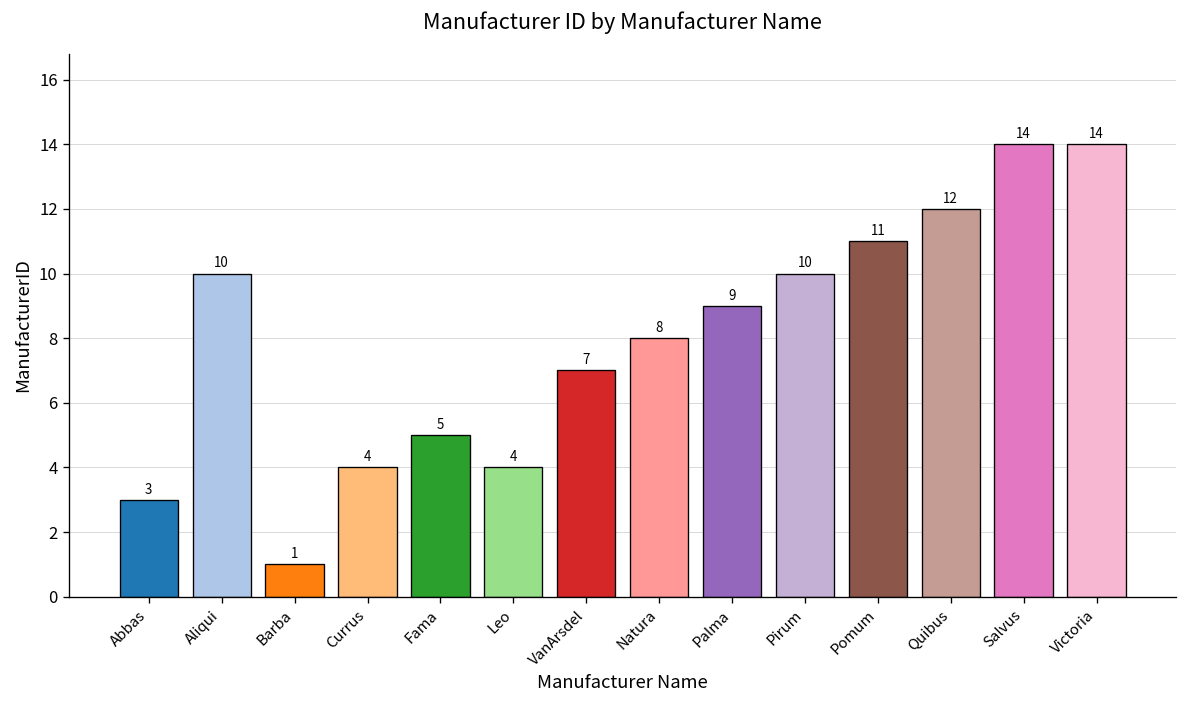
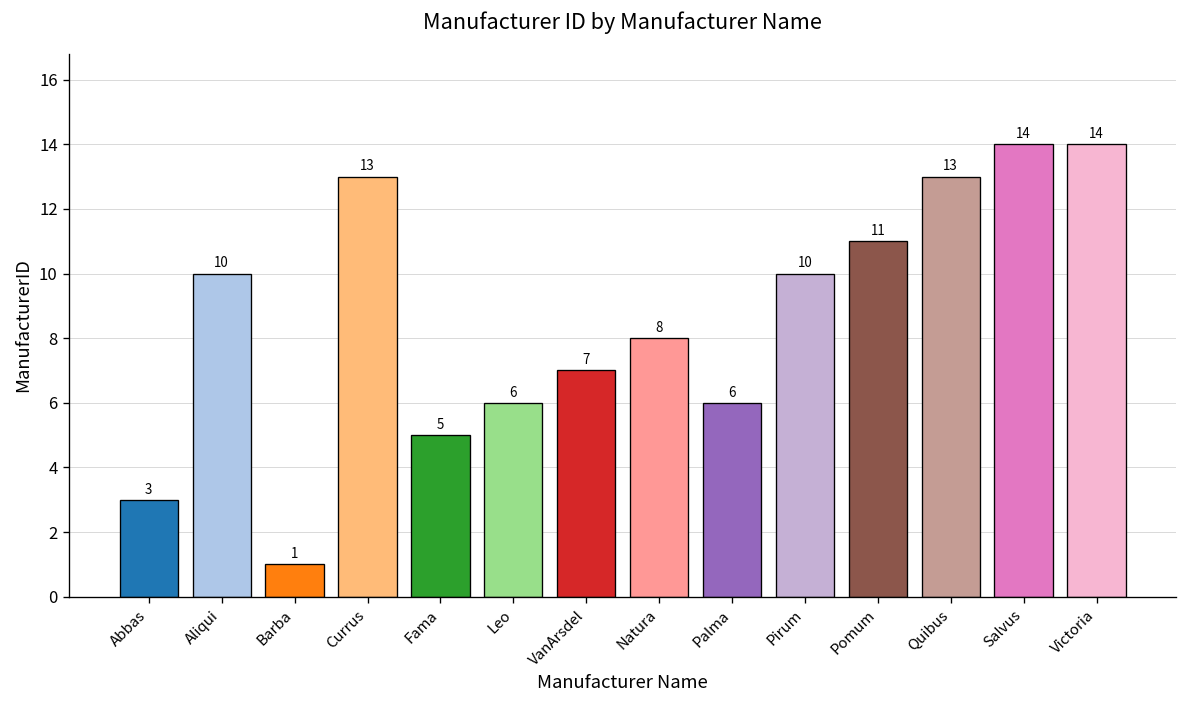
  {
    "Abbas": 3,
    "Aliqui": 10,
    "Barba": 1,
-   "Currus": 4,
+   "Currus": 13,
    "Fama": 5,
-   "Leo": 4,
+   "Leo": 6,
    "VanArsdel": 7,
    "Natura": 8,
-   "Palma": 9,
+   "Palma": 6,
    "Pirum": 10,
    "Pomum": 11,
-   "Quibus": 12,
+   "Quibus": 13,
    "Salvus": 14,
    "Victoria": 14
  }
